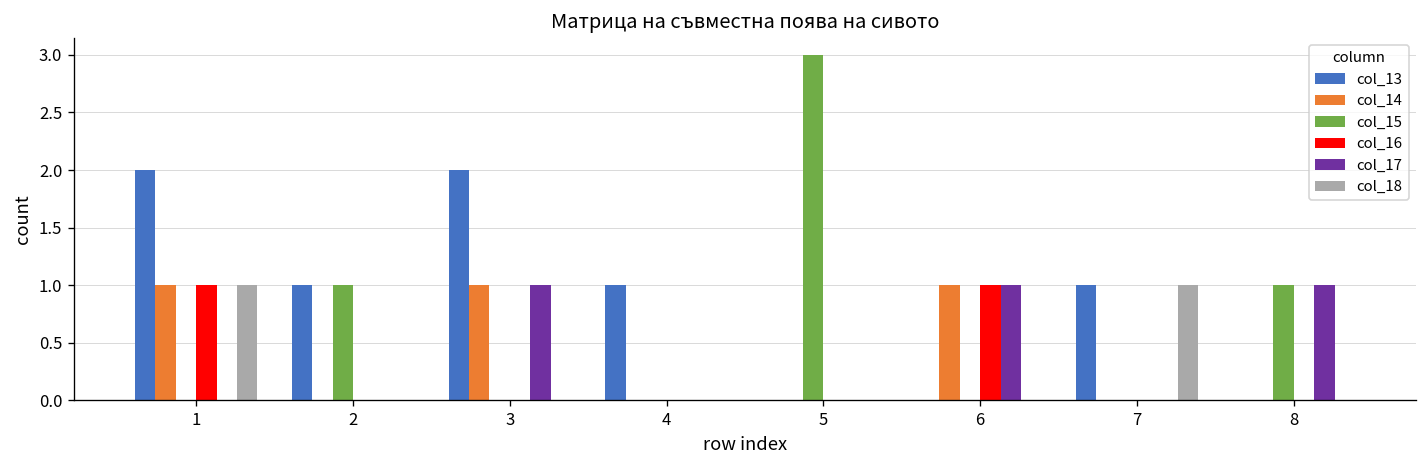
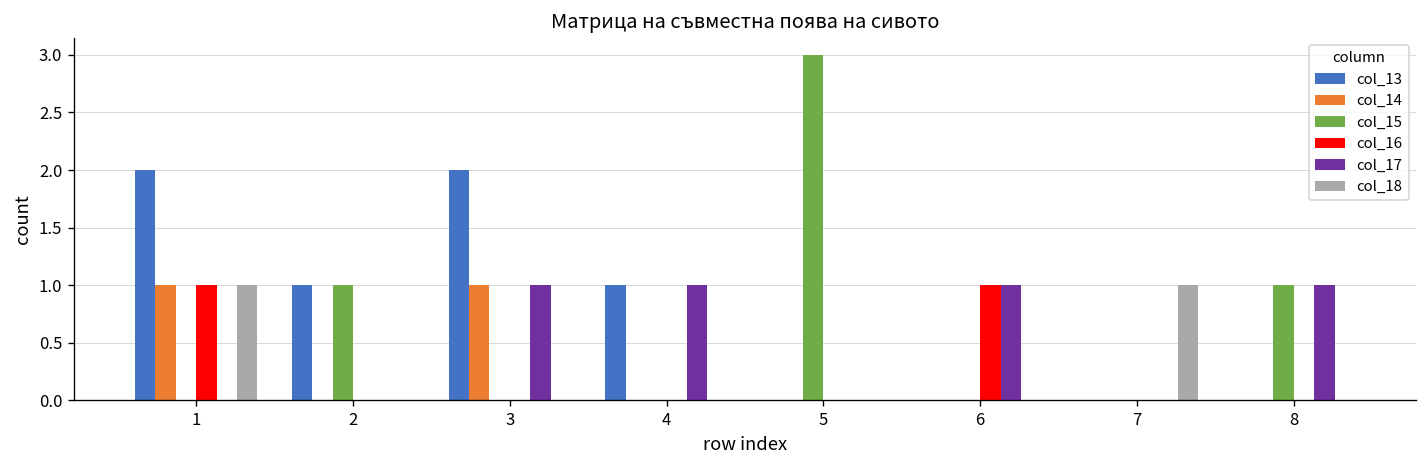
  {
    "col_13": {
      "1": 2,
      "2": 1,
      "3": 2,
      "4": 1,
      "5": 0,
      "6": 0,
-     "7": 1,
+     "7": 0,
      "8": 0
    },
    "col_14": {
      "1": 1,
      "2": 0,
      "3": 1,
      "4": 0,
      "5": 0,
-     "6": 1,
+     "6": 0,
      "7": 0,
      "8": 0
    },
    "col_15": {
      "1": 0,
      "2": 1,
      "3": 0,
      "4": 0,
      "5": 3,
      "6": 0,
      "7": 0,
      "8": 1
    },
    "col_16": {
      "1": 1,
      "2": 0,
      "3": 0,
      "4": 0,
      "5": 0,
      "6": 1,
      "7": 0,
      "8": 0
    },
    "col_17": {
      "1": 0,
      "2": 0,
      "3": 1,
-     "4": 0,
+     "4": 1,
      "5": 0,
      "6": 1,
      "7": 0,
      "8": 1
    },
    "col_18": {
      "1": 1,
      "2": 0,
      "3": 0,
      "4": 0,
      "5": 0,
      "6": 0,
      "7": 1,
      "8": 0
    }
  }
